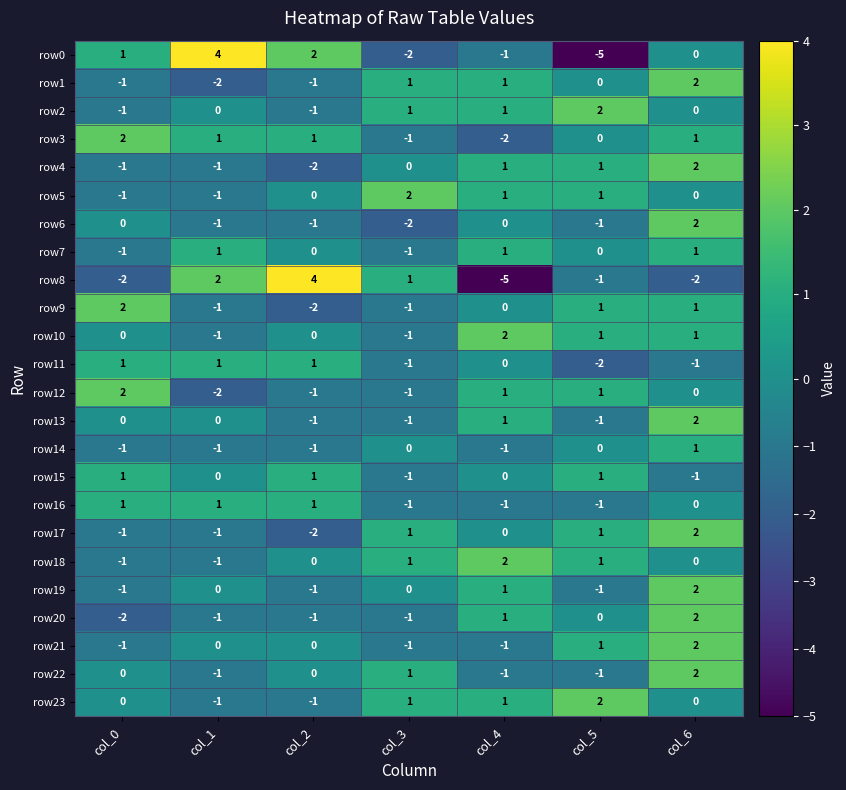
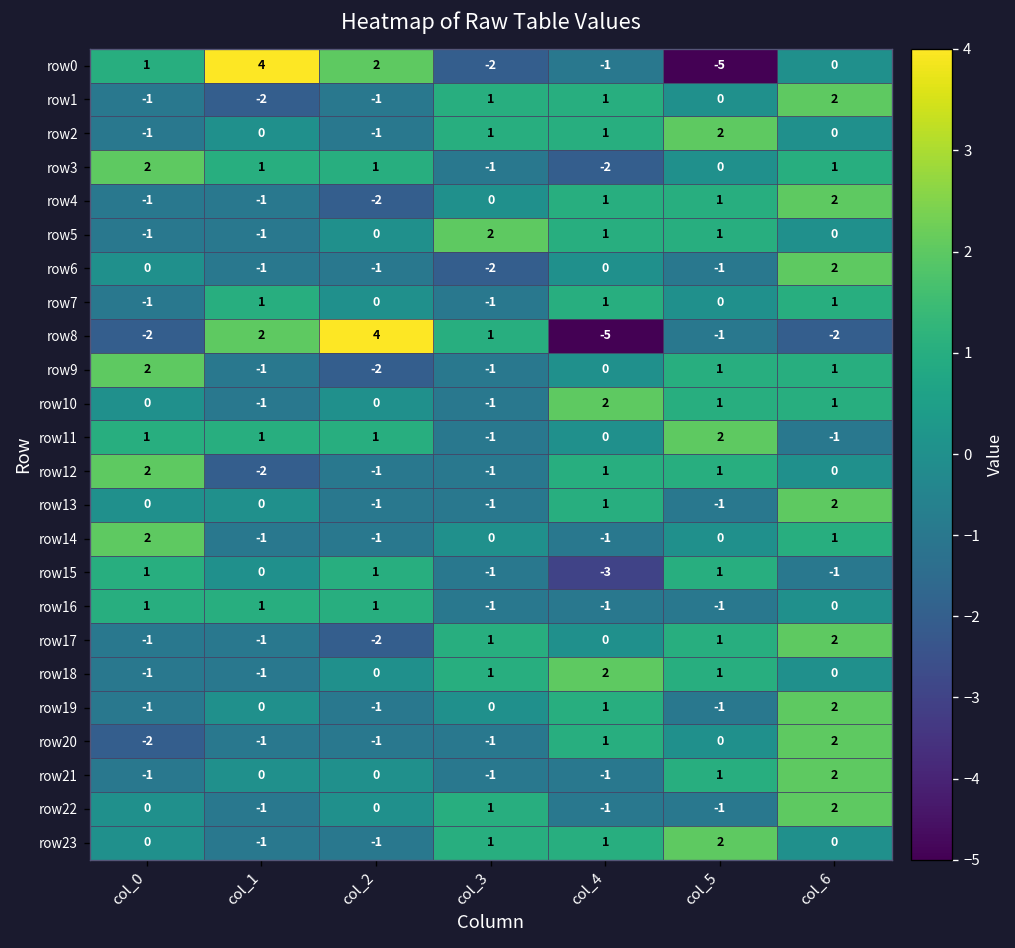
  {
    "row0": {
      "col_0": 1,
      "col_1": 4,
      "col_2": 2,
      "col_3": -2,
      "col_4": -1,
      "col_5": -5,
      "col_6": 0
    },
    "row1": {
      "col_0": -1,
      "col_1": -2,
      "col_2": -1,
      "col_3": 1,
      "col_4": 1,
      "col_5": 0,
      "col_6": 2
    },
    "row2": {
      "col_0": -1,
      "col_1": 0,
      "col_2": -1,
      "col_3": 1,
      "col_4": 1,
      "col_5": 2,
      "col_6": 0
    },
    "row3": {
      "col_0": 2,
      "col_1": 1,
      "col_2": 1,
      "col_3": -1,
      "col_4": -2,
      "col_5": 0,
      "col_6": 1
    },
    "row4": {
      "col_0": -1,
      "col_1": -1,
      "col_2": -2,
      "col_3": 0,
      "col_4": 1,
      "col_5": 1,
      "col_6": 2
    },
    "row5": {
      "col_0": -1,
      "col_1": -1,
      "col_2": 0,
      "col_3": 2,
      "col_4": 1,
      "col_5": 1,
      "col_6": 0
    },
    "row6": {
      "col_0": 0,
      "col_1": -1,
      "col_2": -1,
      "col_3": -2,
      "col_4": 0,
      "col_5": -1,
      "col_6": 2
    },
    "row7": {
      "col_0": -1,
      "col_1": 1,
      "col_2": 0,
      "col_3": -1,
      "col_4": 1,
      "col_5": 0,
      "col_6": 1
    },
    "row8": {
      "col_0": -2,
      "col_1": 2,
      "col_2": 4,
      "col_3": 1,
      "col_4": -5,
      "col_5": -1,
      "col_6": -2
    },
    "row9": {
      "col_0": 2,
      "col_1": -1,
      "col_2": -2,
      "col_3": -1,
      "col_4": 0,
      "col_5": 1,
      "col_6": 1
    },
    "row10": {
      "col_0": 0,
      "col_1": -1,
      "col_2": 0,
      "col_3": -1,
      "col_4": 2,
      "col_5": 1,
      "col_6": 1
    },
    "row11": {
      "col_0": 1,
      "col_1": 1,
      "col_2": 1,
      "col_3": -1,
      "col_4": 0,
-     "col_5": -2,
+     "col_5": 2,
      "col_6": -1
    },
    "row12": {
      "col_0": 2,
      "col_1": -2,
      "col_2": -1,
      "col_3": -1,
      "col_4": 1,
      "col_5": 1,
      "col_6": 0
    },
    "row13": {
      "col_0": 0,
      "col_1": 0,
      "col_2": -1,
      "col_3": -1,
      "col_4": 1,
      "col_5": -1,
      "col_6": 2
    },
    "row14": {
-     "col_0": -1,
+     "col_0": 2,
      "col_1": -1,
      "col_2": -1,
      "col_3": 0,
      "col_4": -1,
      "col_5": 0,
      "col_6": 1
    },
    "row15": {
      "col_0": 1,
      "col_1": 0,
      "col_2": 1,
      "col_3": -1,
-     "col_4": 0,
+     "col_4": -3,
      "col_5": 1,
      "col_6": -1
    },
    "row16": {
      "col_0": 1,
      "col_1": 1,
      "col_2": 1,
      "col_3": -1,
      "col_4": -1,
      "col_5": -1,
      "col_6": 0
    },
    "row17": {
      "col_0": -1,
      "col_1": -1,
      "col_2": -2,
      "col_3": 1,
      "col_4": 0,
      "col_5": 1,
      "col_6": 2
    },
    "row18": {
      "col_0": -1,
      "col_1": -1,
      "col_2": 0,
      "col_3": 1,
      "col_4": 2,
      "col_5": 1,
      "col_6": 0
    },
    "row19": {
      "col_0": -1,
      "col_1": 0,
      "col_2": -1,
      "col_3": 0,
      "col_4": 1,
      "col_5": -1,
      "col_6": 2
    },
    "row20": {
      "col_0": -2,
      "col_1": -1,
      "col_2": -1,
      "col_3": -1,
      "col_4": 1,
      "col_5": 0,
      "col_6": 2
    },
    "row21": {
      "col_0": -1,
      "col_1": 0,
      "col_2": 0,
      "col_3": -1,
      "col_4": -1,
      "col_5": 1,
      "col_6": 2
    },
    "row22": {
      "col_0": 0,
      "col_1": -1,
      "col_2": 0,
      "col_3": 1,
      "col_4": -1,
      "col_5": -1,
      "col_6": 2
    },
    "row23": {
      "col_0": 0,
      "col_1": -1,
      "col_2": -1,
      "col_3": 1,
      "col_4": 1,
      "col_5": 2,
      "col_6": 0
    }
  }
